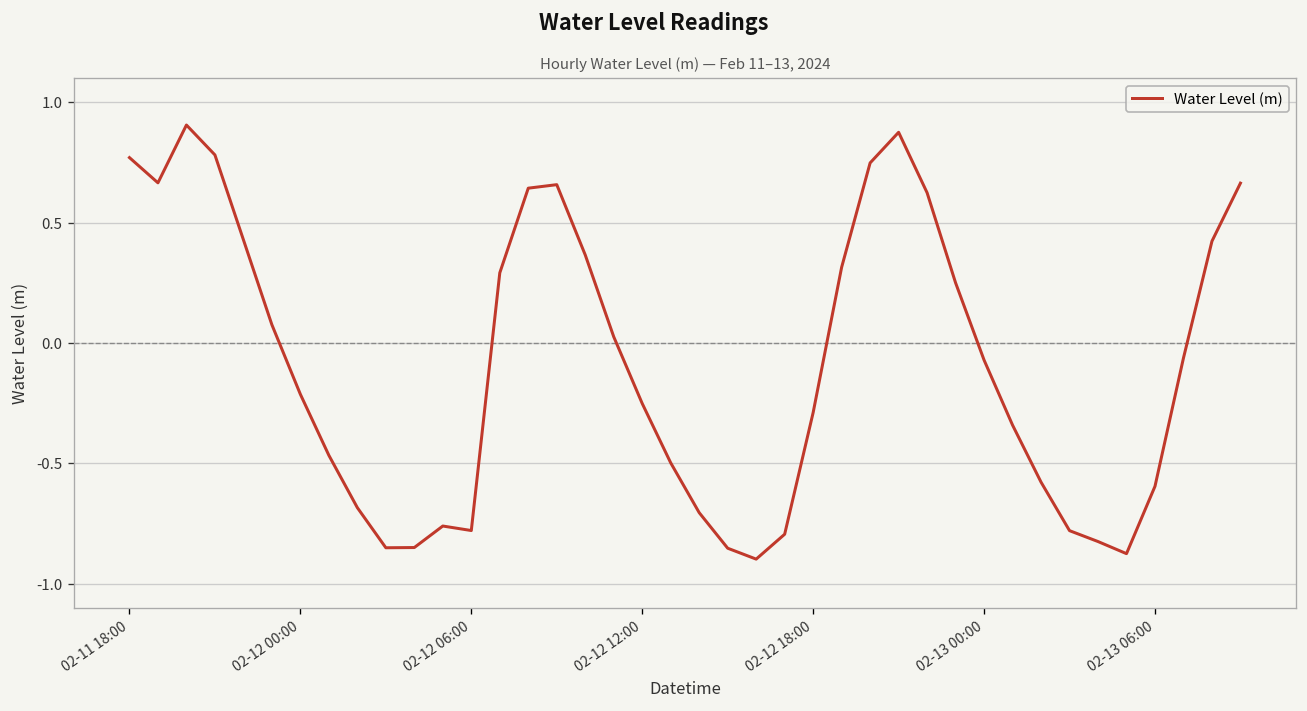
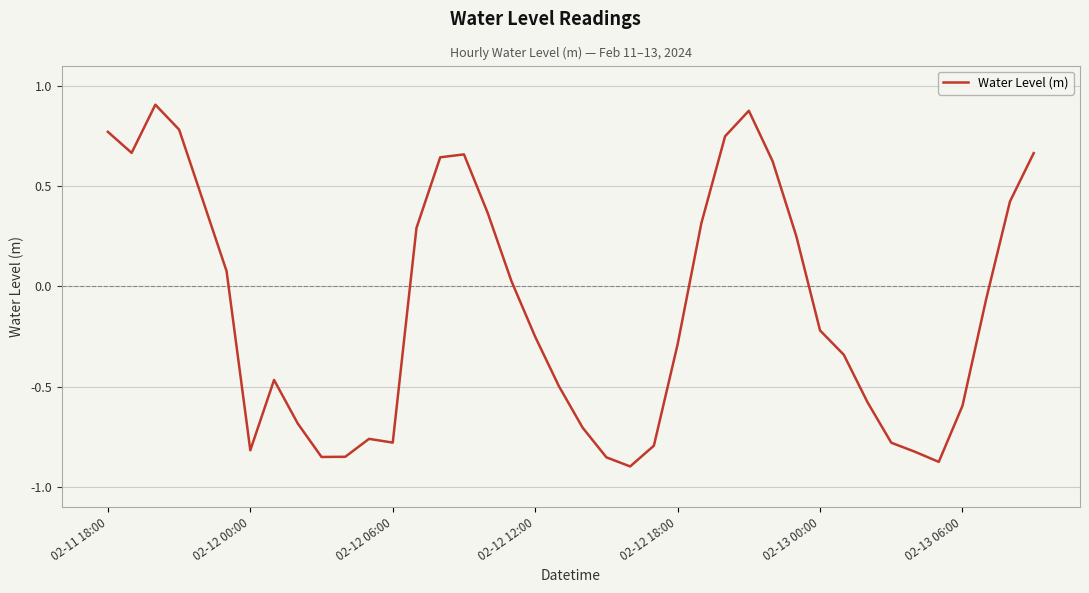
  {
    "02-11 18:00": 0.77,
-   "02-12 00:00": -0.21,
+   "02-12 00:00": -0.82,
    "02-12 06:00": -0.78,
    "02-12 12:00": -0.25,
    "02-12 18:00": -0.29,
-   "02-13 00:00": -0.07,
+   "02-13 00:00": -0.22,
    "02-13 06:00": -0.60
  }
